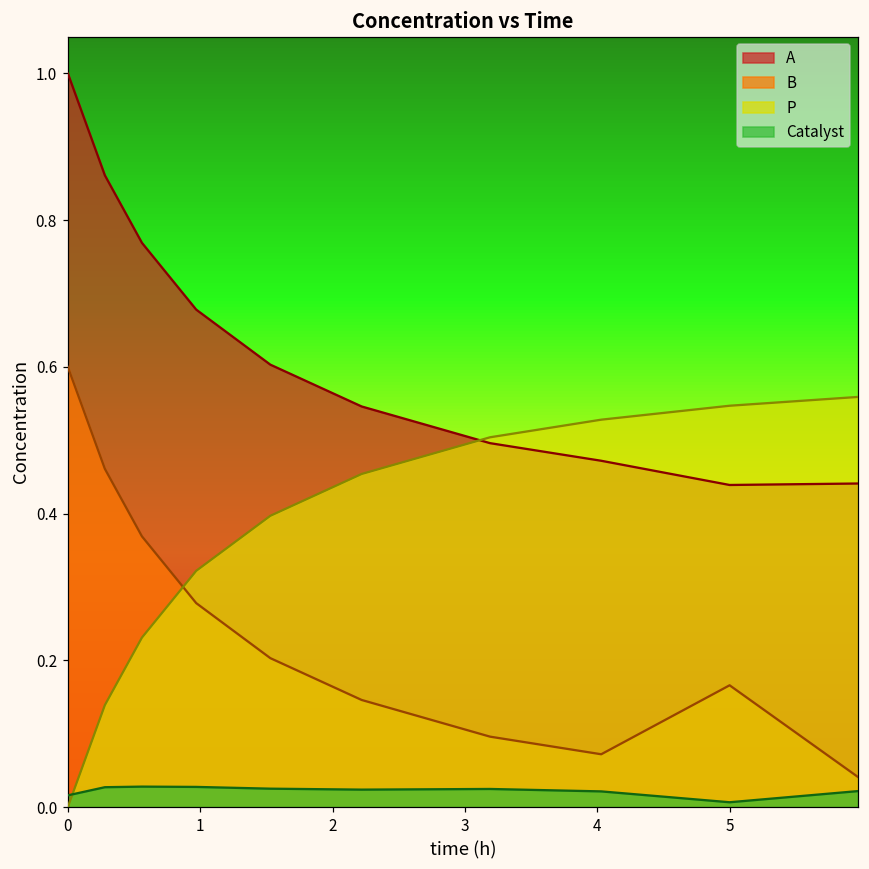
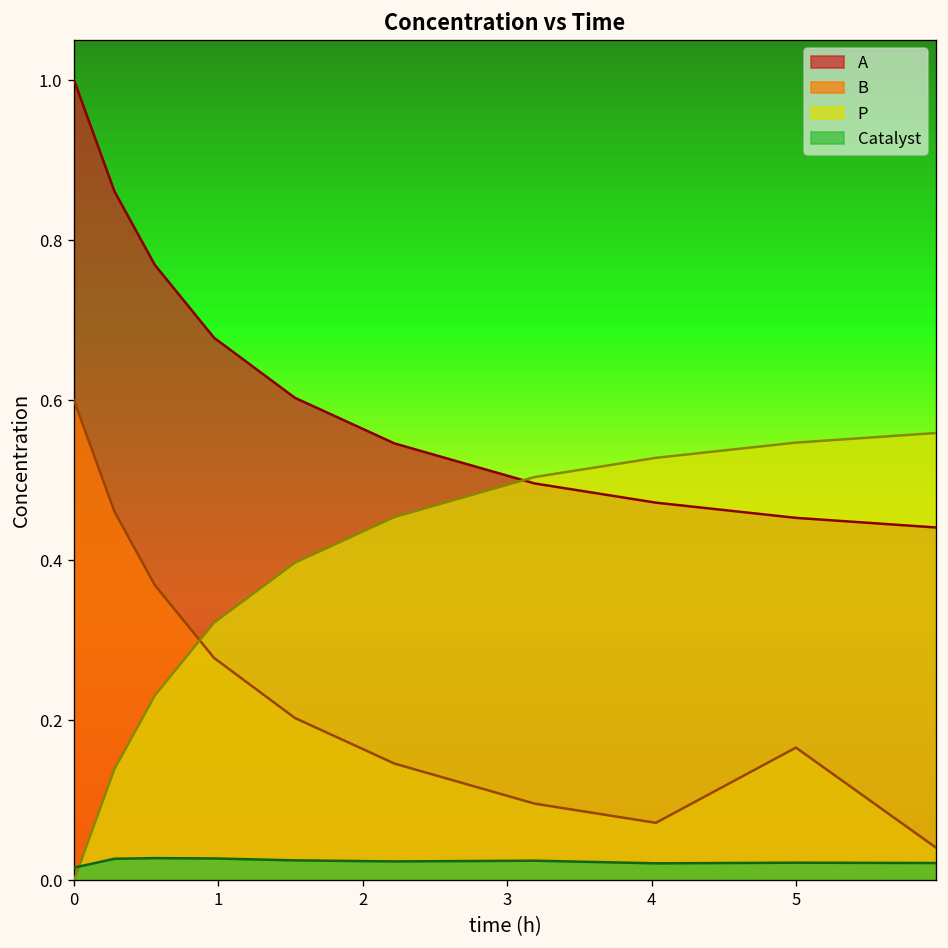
  {
    "A": {
      "0": 1.00,
-     "5": 0.44
+     "5": 0.45
    },
    "B": {
      "0": 0.60,
      "5": 0.17
    },
    "P": {
      "0": 0.00,
      "5": 0.55
    },
    "Catalyst": {
      "0": 0.02,
-     "5": 0.01
+     "5": 0.02
    }
  }
